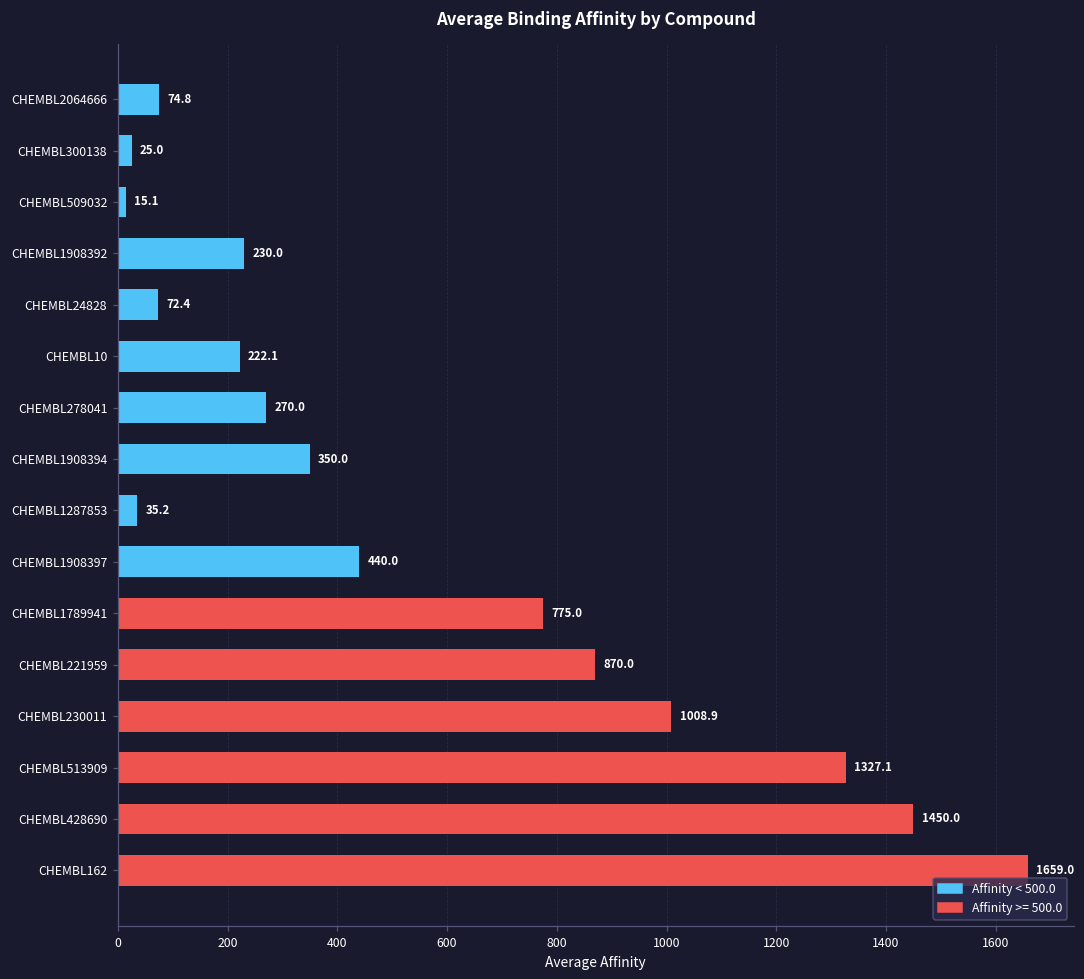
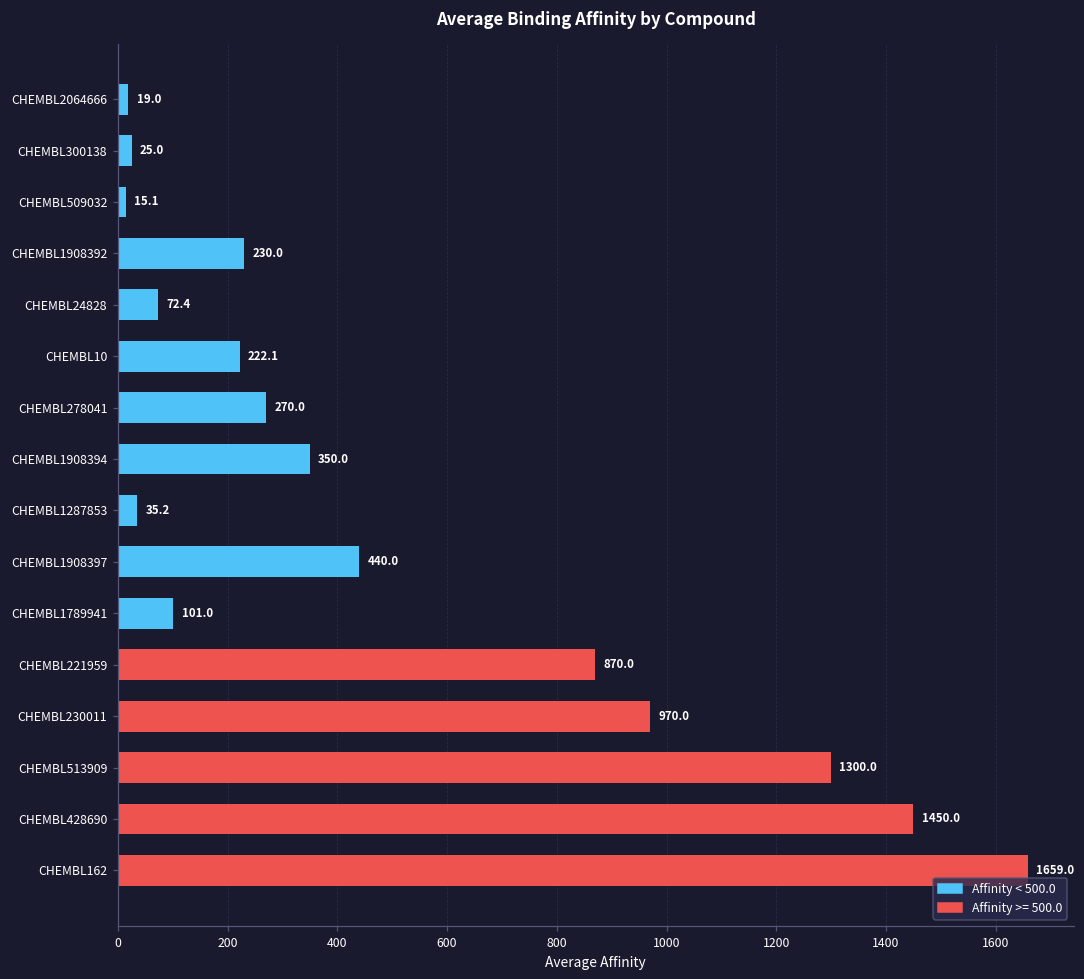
  {
-   "CHEMBL2064666": 74.8,
+   "CHEMBL2064666": 19.0,
    "CHEMBL300138": 25.0,
    "CHEMBL509032": 15.1,
    "CHEMBL1908392": 230.0,
    "CHEMBL24828": 72.4,
    "CHEMBL10": 222.1,
    "CHEMBL278041": 270.0,
    "CHEMBL1908394": 350.0,
    "CHEMBL1287853": 35.2,
    "CHEMBL1908397": 440.0,
-   "CHEMBL1789941": 775.0,
+   "CHEMBL1789941": 101.0,
    "CHEMBL221959": 870.0,
-   "CHEMBL230011": 1008.9,
-   "CHEMBL513909": 1327.1,
+   "CHEMBL230011": 970.0,
+   "CHEMBL513909": 1300.0,
    "CHEMBL428690": 1450.0,
    "CHEMBL162": 1659.0
  }
